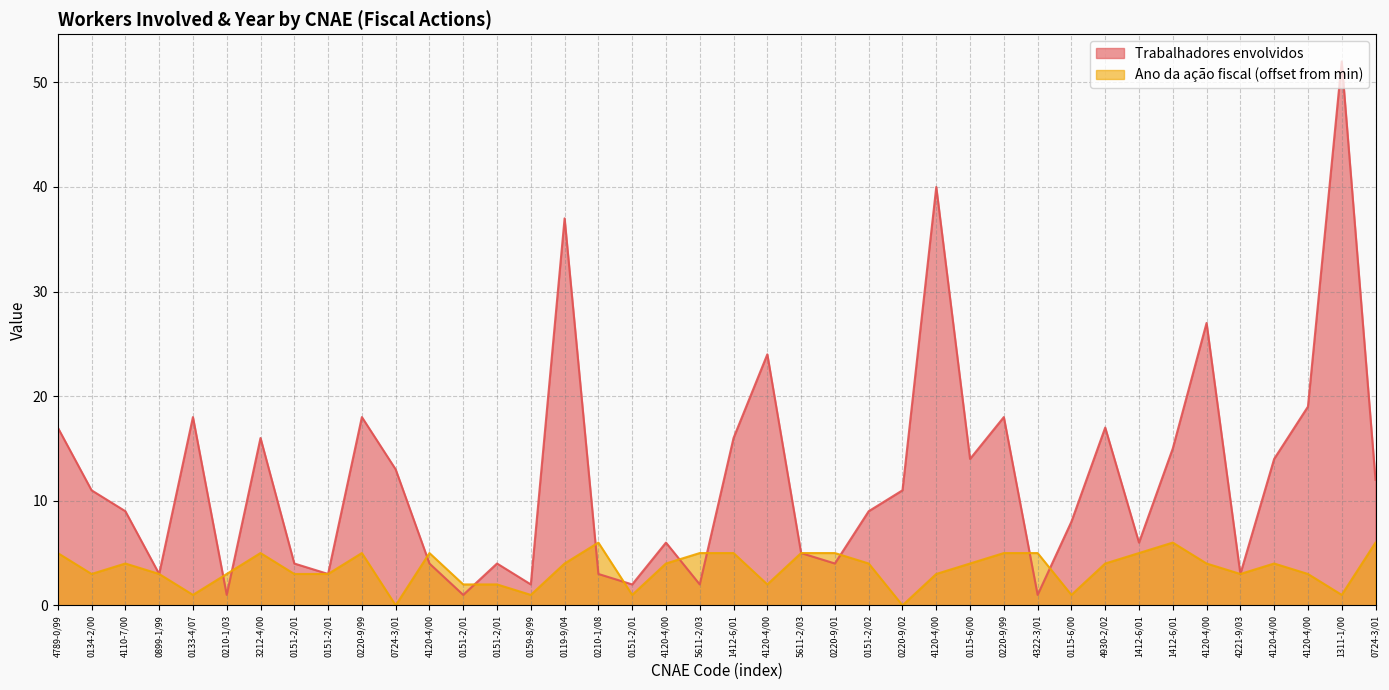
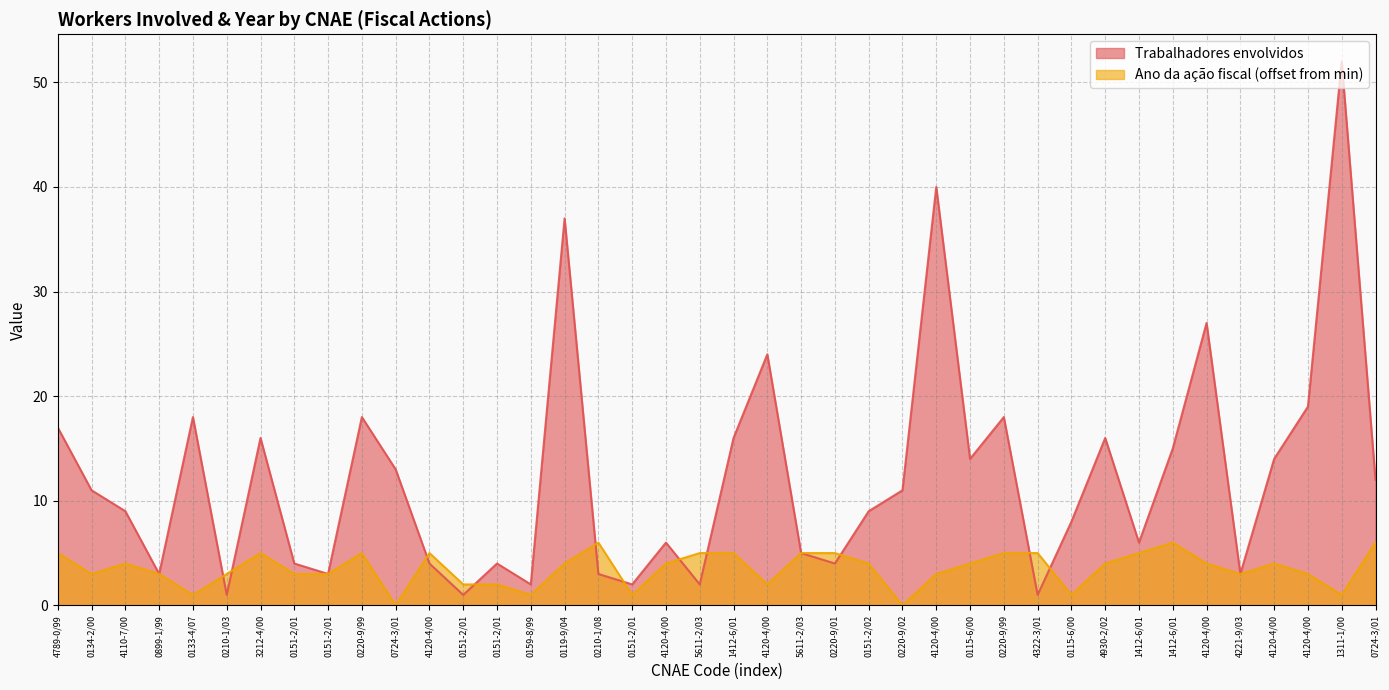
  {
    "Trabalhadores envolvidos": {
      "4789-0/99": 17,
      "0134-2/00": 11,
      "4110-7/00": 9,
      "0133-4/07": 18,
      "0210-1/03": 1,
      "3212-4/00": 16,
      "0159-8/99": 2,
      "0119-9/04": 37,
      "0210-1/08": 3,
      "0220-9/01": 4,
      "0151-2/02": 9,
      "0220-9/02": 11,
      "4322-3/01": 1,
-     "4930-2/02": 17
+     "4930-2/02": 16
    },
    "Ano da ação fiscal (offset from min)": {
      "4789-0/99": 5,
      "0134-2/00": 3,
      "4110-7/00": 4,
      "0133-4/07": 1,
      "0210-1/03": 3,
      "3212-4/00": 5,
      "0159-8/99": 1,
      "0119-9/04": 4,
      "0210-1/08": 6,
      "0220-9/01": 5,
      "0151-2/02": 4,
      "0220-9/02": 0,
      "4322-3/01": 5,
      "4930-2/02": 4,
      "1311-1/00": 1
    }
  }
